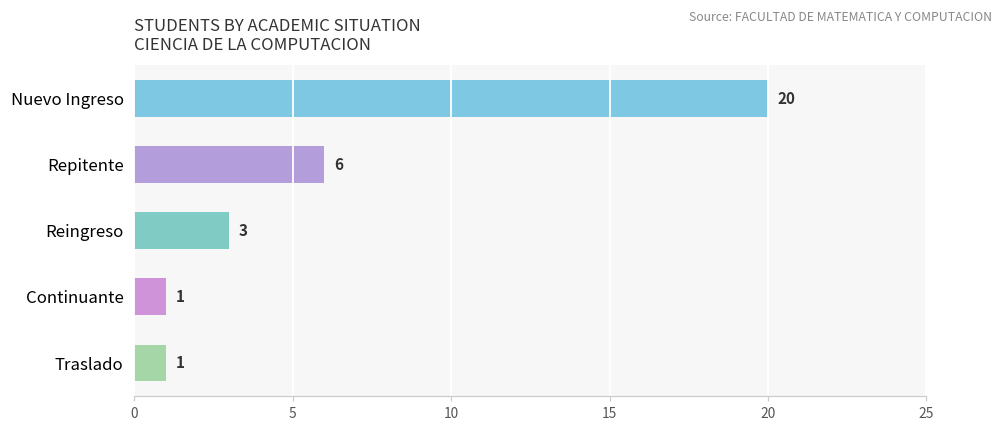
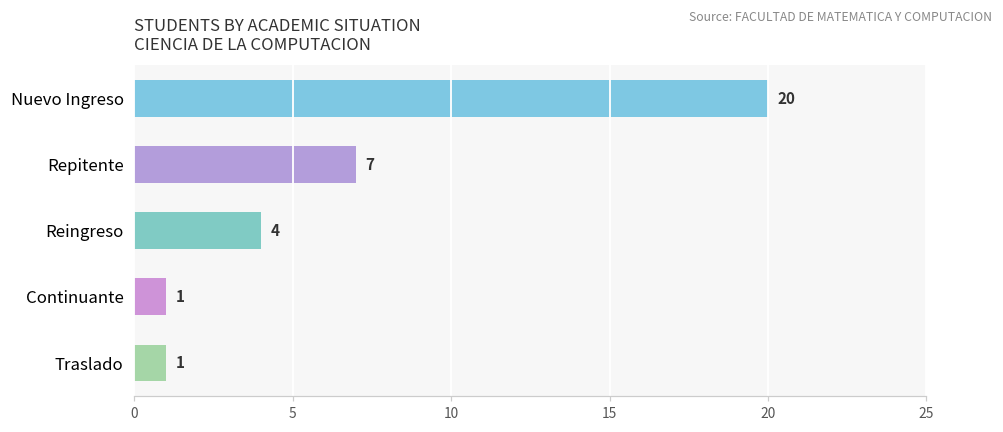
  {
    "Nuevo Ingreso": 20,
-   "Repitente": 6,
-   "Reingreso": 3,
+   "Repitente": 7,
+   "Reingreso": 4,
    "Continuante": 1,
    "Traslado": 1
  }
